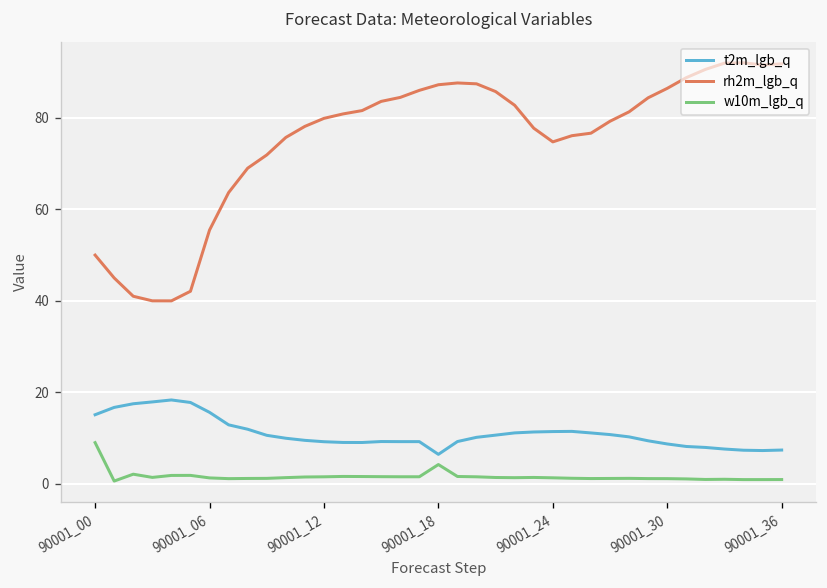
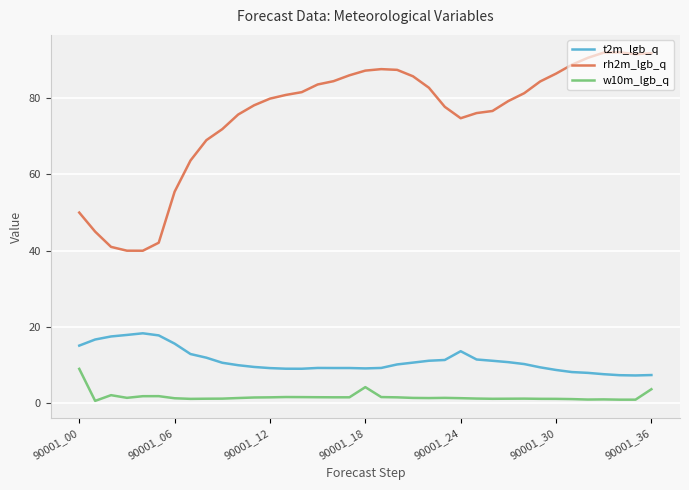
  {
    "t2m_lgb_q": {
      "90001_00": 15,
      "90001_06": 16,
      "90001_12": 9,
-     "90001_18": 6,
-     "90001_24": 11,
+     "90001_18": 9,
+     "90001_24": 14,
      "90001_30": 9,
      "90001_36": 7
    },
    "rh2m_lgb_q": {
      "90001_00": 50,
      "90001_06": 55,
      "90001_12": 80,
      "90001_18": 87,
      "90001_24": 75,
      "90001_30": 86
    },
    "w10m_lgb_q": {
      "90001_00": 9,
      "90001_06": 1,
      "90001_12": 2,
      "90001_18": 4,
      "90001_24": 1,
      "90001_30": 1,
-     "90001_36": 1
+     "90001_36": 4
    }
  }
